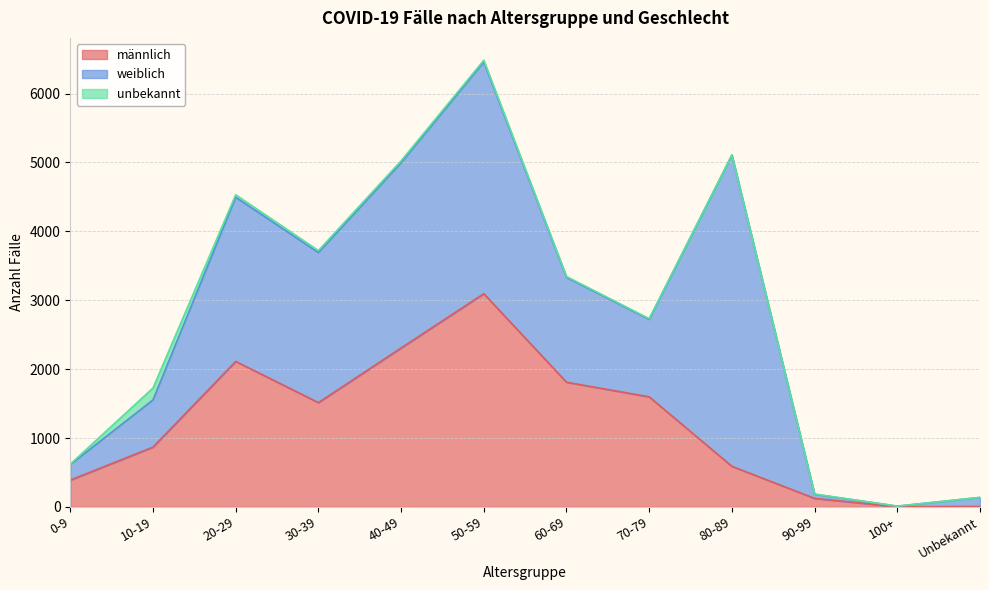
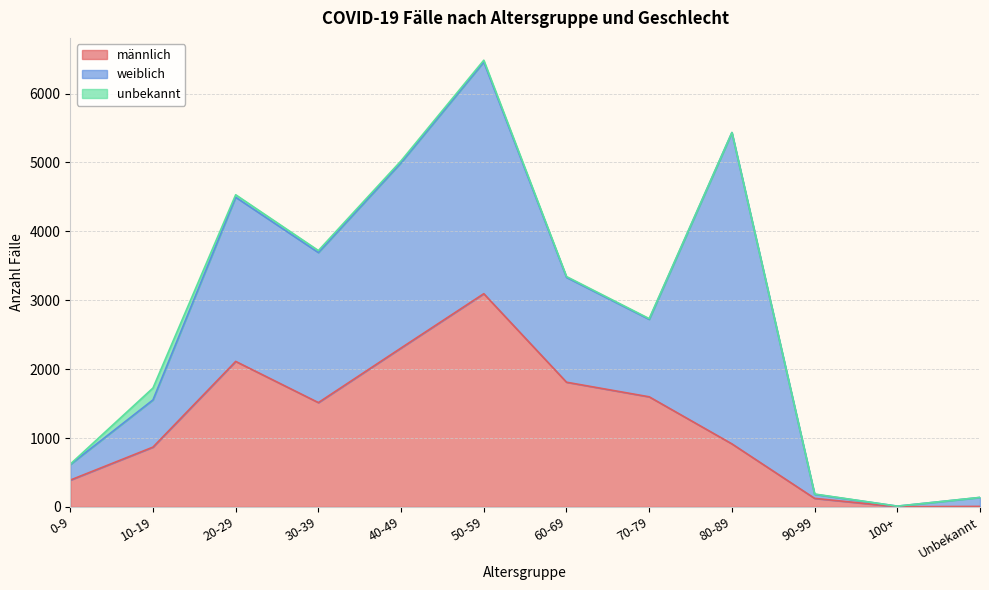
  {
    "männlich": {
      "0-9": 400,
      "10-19": 900,
      "20-29": 2100,
      "30-39": 1500,
      "40-49": 2300,
      "50-59": 3100,
      "60-69": 1800,
      "70-79": 1600,
-     "80-89": 600,
+     "80-89": 900,
      "90-99": 100,
      "Unbekannt": 0
    },
    "weiblich": {
      "10-19": 700
    },
    "unbekannt": {
      "10-19": 200
    }
  }
